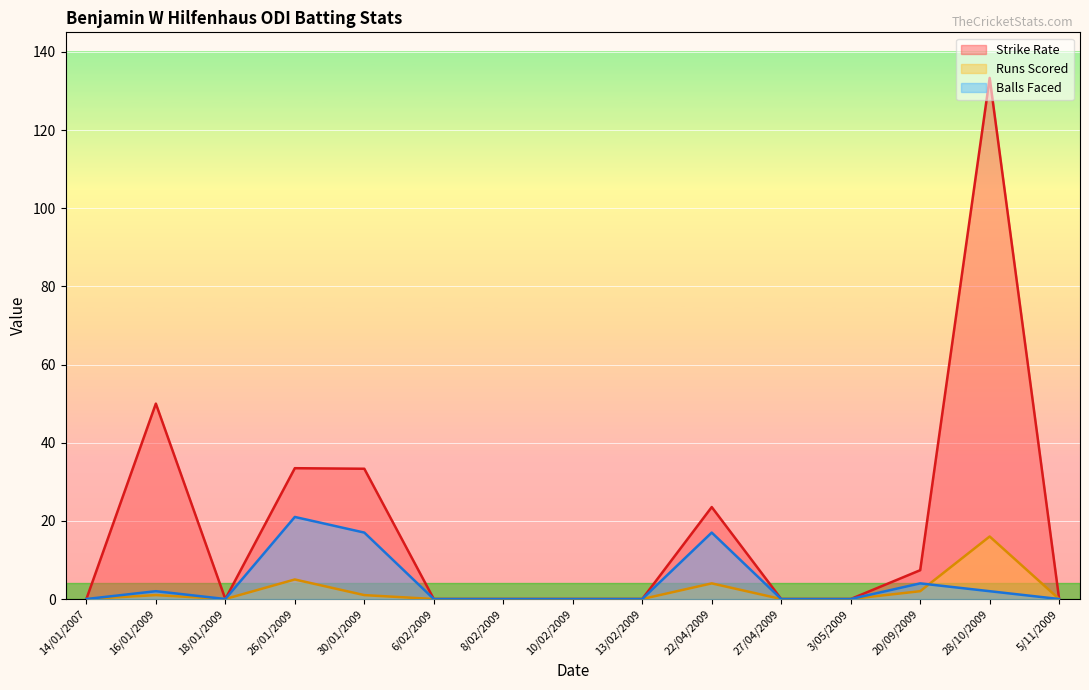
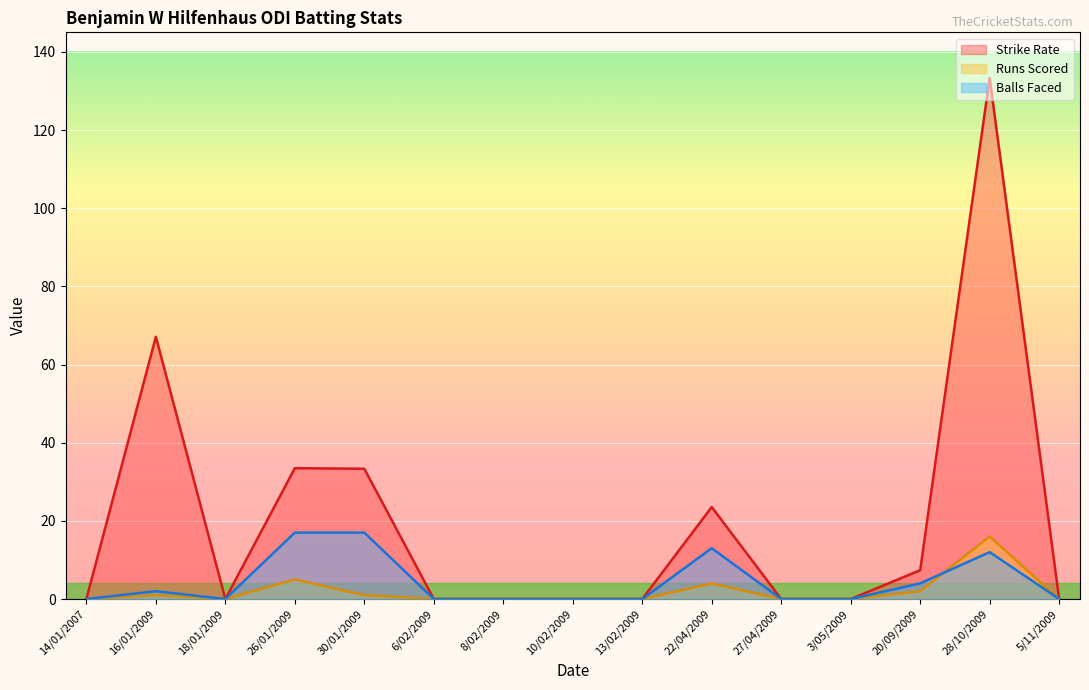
  {
    "Strike Rate": {
-     "16/01/2009": 50,
+     "16/01/2009": 67,
      "26/01/2009": 33,
      "30/01/2009": 33,
      "22/04/2009": 24,
      "20/09/2009": 7
    },
    "Runs Scored": {
      "16/01/2009": 1,
      "26/01/2009": 5,
      "30/01/2009": 1,
      "22/04/2009": 4,
      "20/09/2009": 2,
      "28/10/2009": 16
    },
    "Balls Faced": {
      "16/01/2009": 2,
-     "26/01/2009": 21,
+     "26/01/2009": 17,
      "30/01/2009": 17,
-     "22/04/2009": 17,
+     "22/04/2009": 13,
      "20/09/2009": 4,
-     "28/10/2009": 2
+     "28/10/2009": 12
    }
  }
